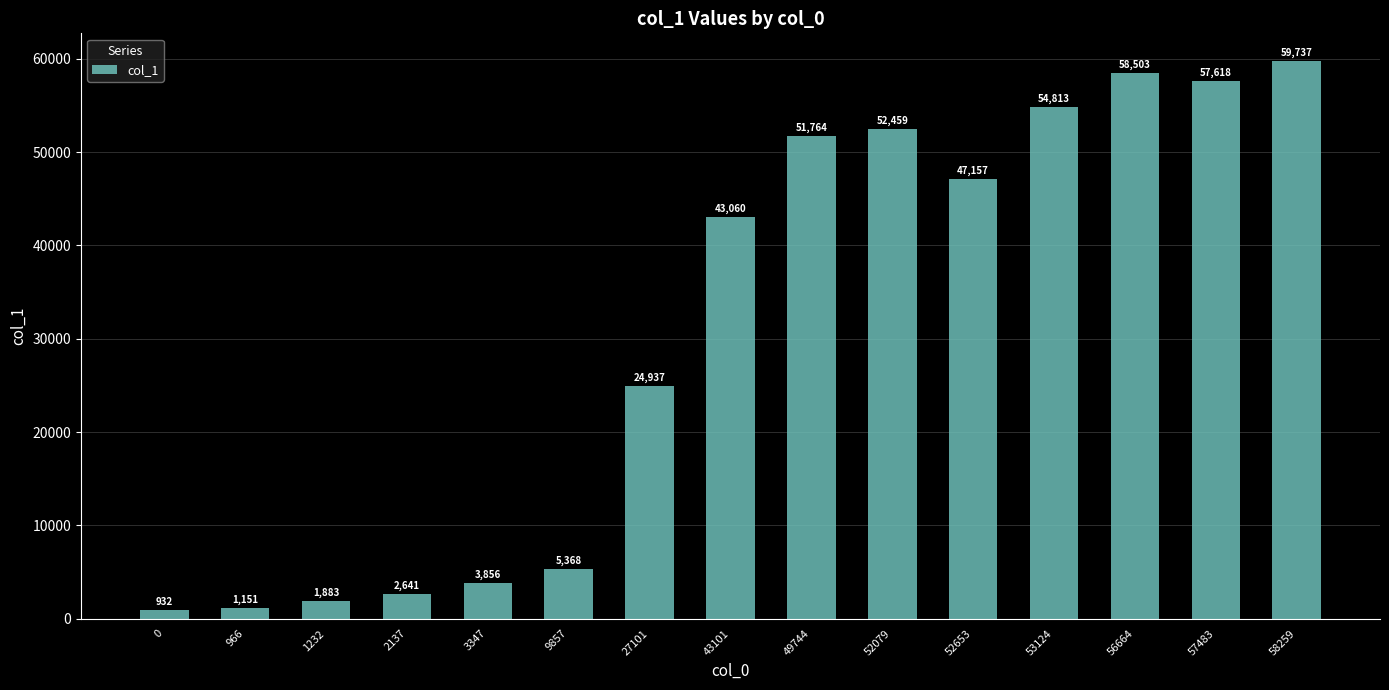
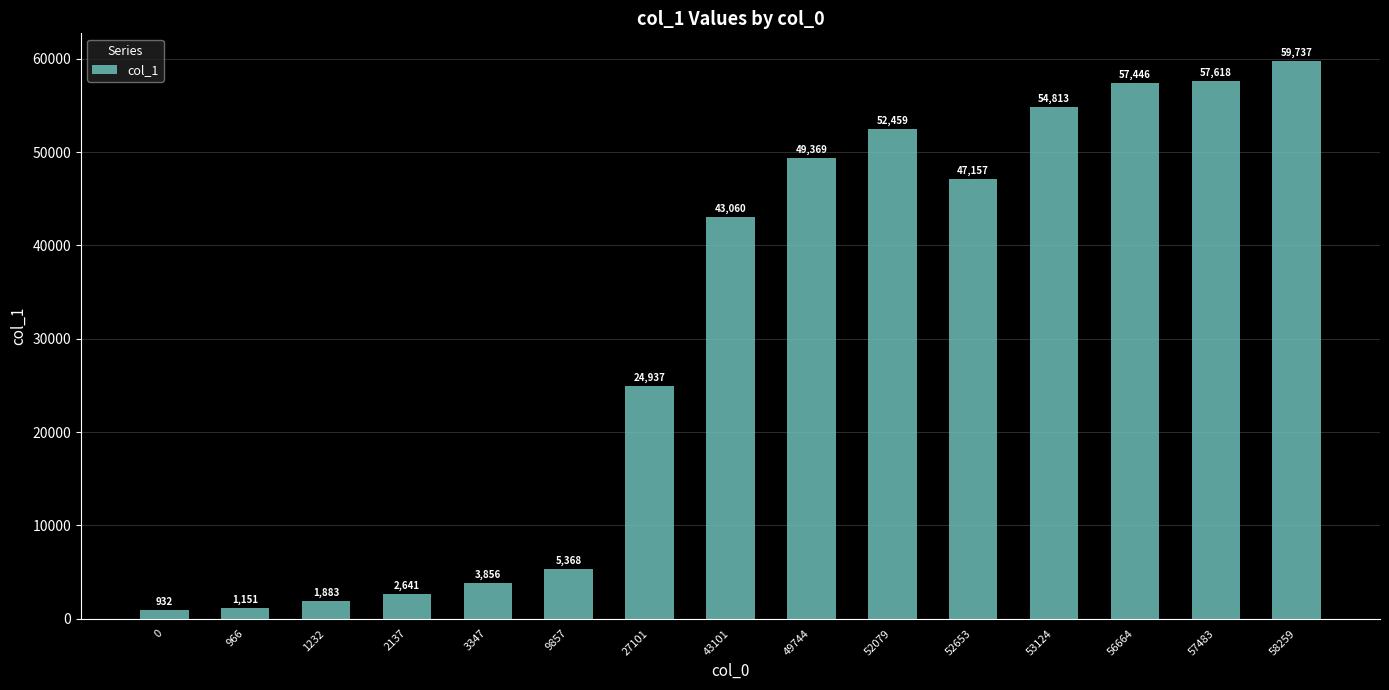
  {
    "0": "932",
    "966": "1,151",
    "1232": "1,883",
    "2137": "2,641",
    "3347": "3,856",
    "9857": "5,368",
    "27101": "24,937",
    "43101": "43,060",
-   "49744": "51,764",
+   "49744": "49,369",
    "52079": "52,459",
    "52653": "47,157",
    "53124": "54,813",
-   "56664": "58,503",
+   "56664": "57,446",
    "57483": "57,618",
    "58259": "59,737"
  }
